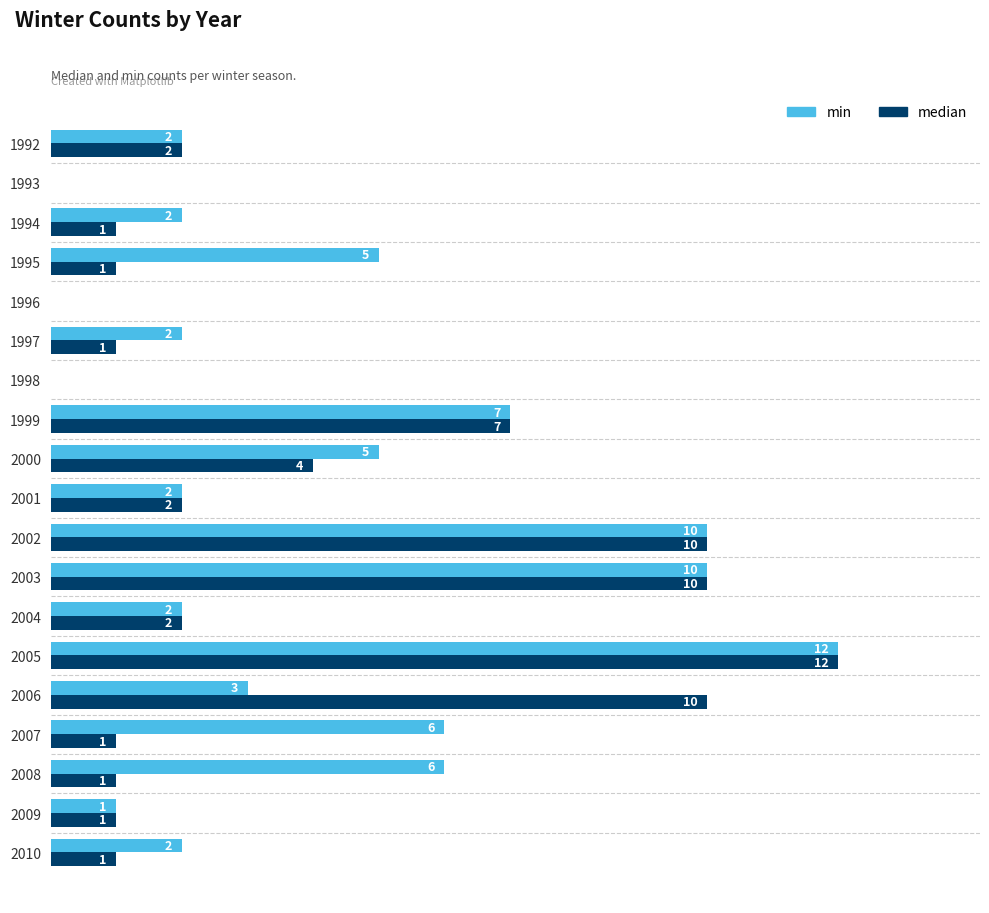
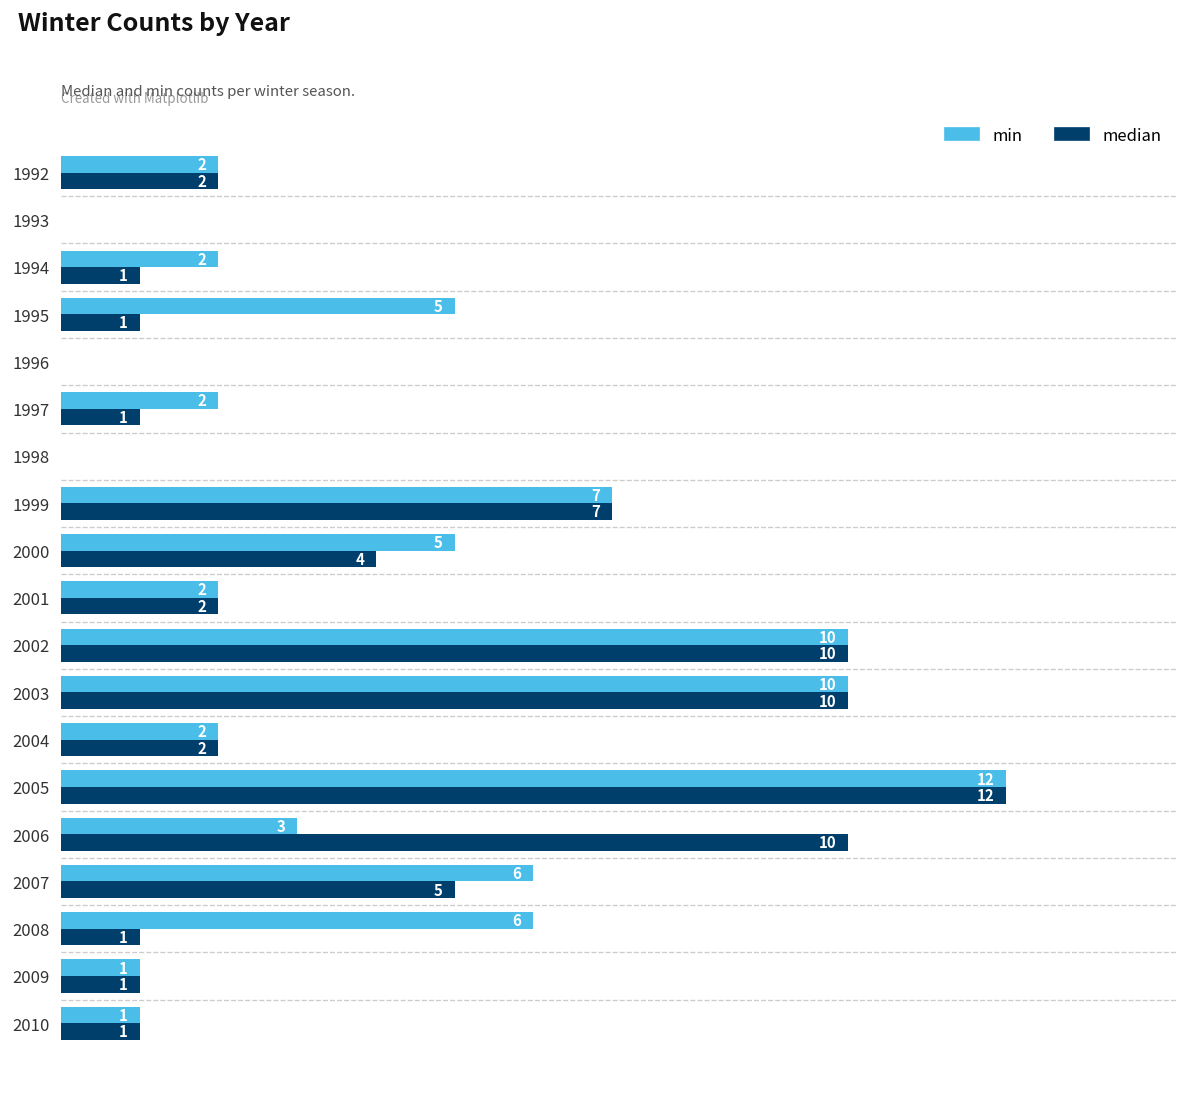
  {
    "median": {
      "1992": 2,
      "1994": 1,
      "1995": 1,
      "1997": 1,
      "1999": 7,
      "2000": 4,
      "2001": 2,
      "2002": 10,
      "2003": 10,
      "2004": 2,
      "2005": 12,
      "2006": 10,
-     "2007": 1,
+     "2007": 5,
      "2008": 1,
      "2009": 1,
      "2010": 1
    },
    "min": {
      "1992": 2,
      "1994": 2,
      "1995": 5,
      "1997": 2,
      "1999": 7,
      "2000": 5,
      "2001": 2,
      "2002": 10,
      "2003": 10,
      "2004": 2,
      "2005": 12,
      "2006": 3,
      "2007": 6,
      "2008": 6,
      "2009": 1,
-     "2010": 2
+     "2010": 1
    }
  }
